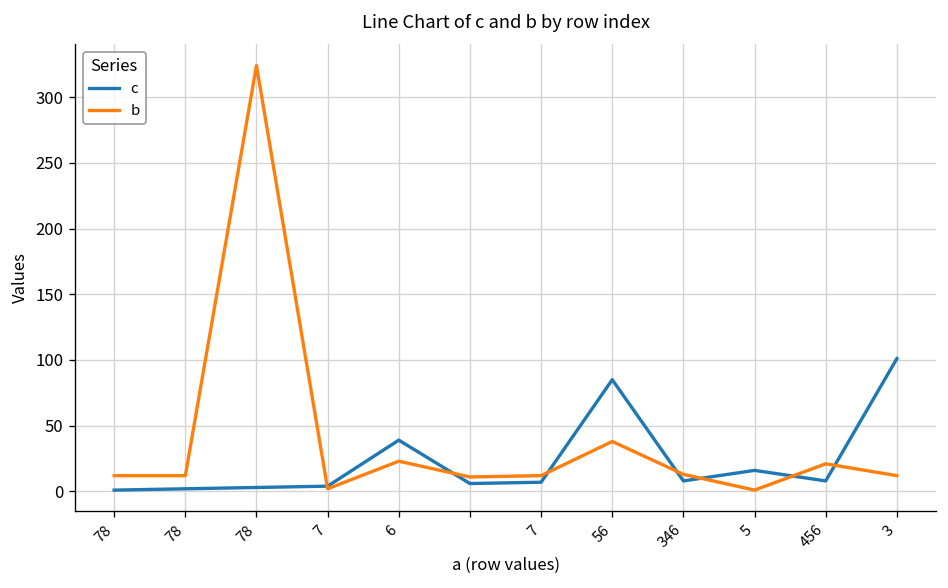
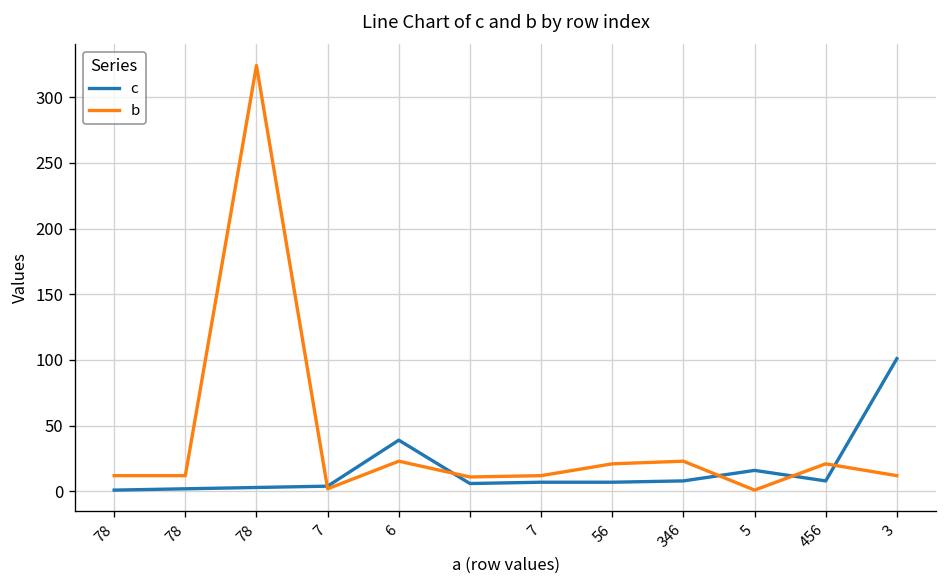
  {
    "c": {
      "6": 39,
-     "56": 85,
+     "56": 7,
      "346": 8,
      "5": 16,
      "456": 8,
      "3": 101
    },
    "b": {
      "6": 23,
-     "56": 38,
-     "346": 13,
+     "56": 21,
+     "346": 23,
      "5": 1,
      "456": 21,
      "3": 12
    }
  }
